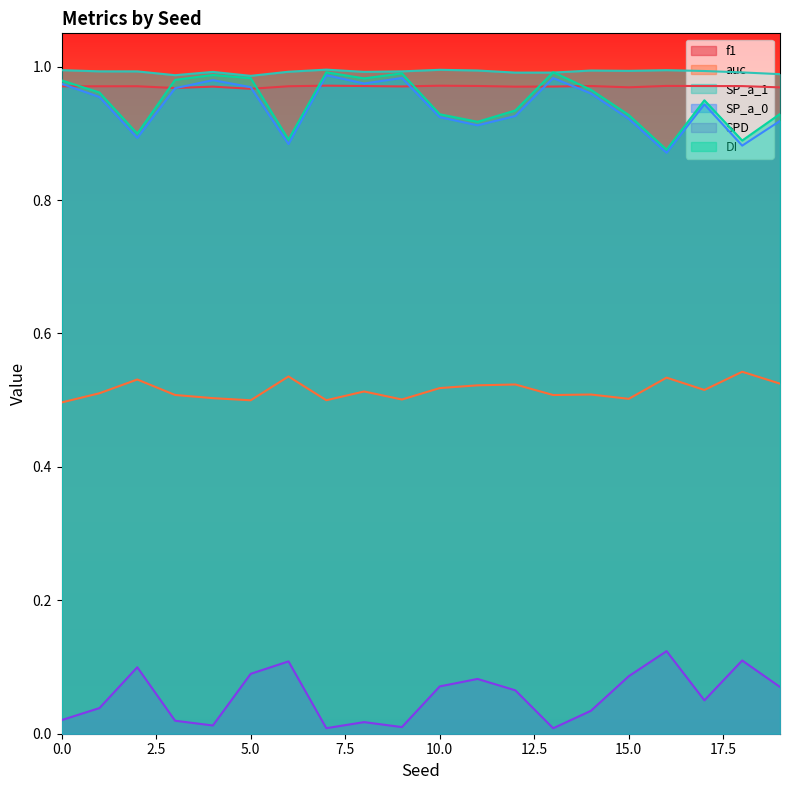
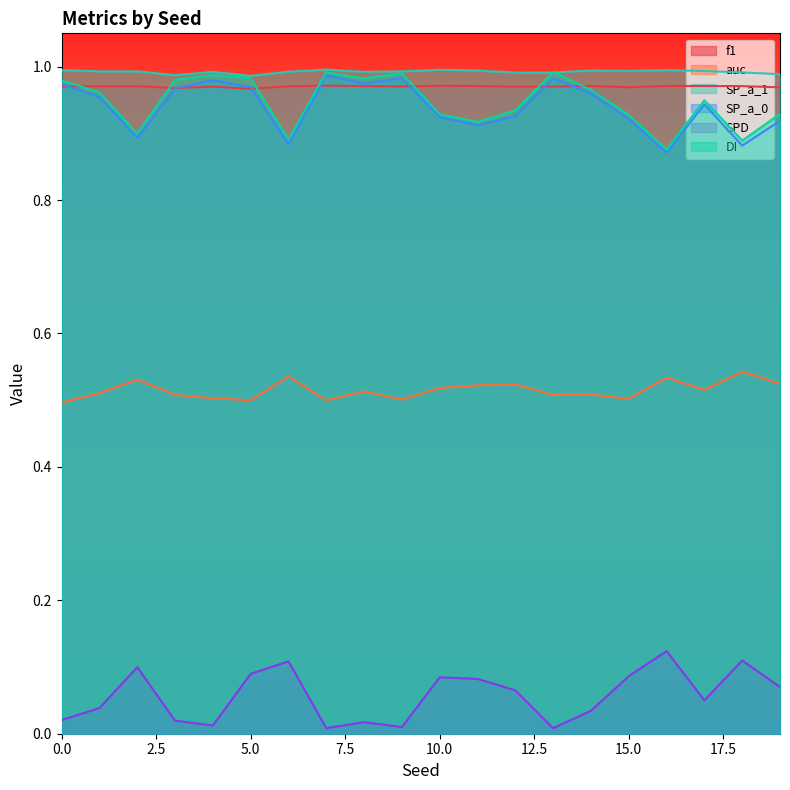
  {
    "SP_a_0": {
      "10.0": 0.92,
      "15.0": 0.92
    },
    "SPD": {
      "0.0": 0.02,
      "5.0": 0.09,
-     "10.0": 0.07,
+     "10.0": 0.08,
      "15.0": 0.09
    }
  }
